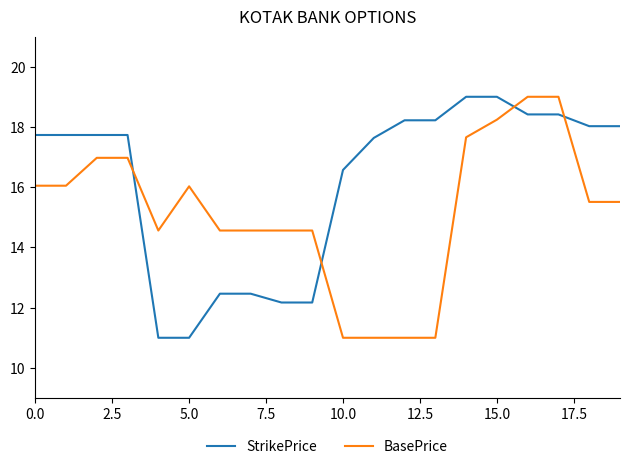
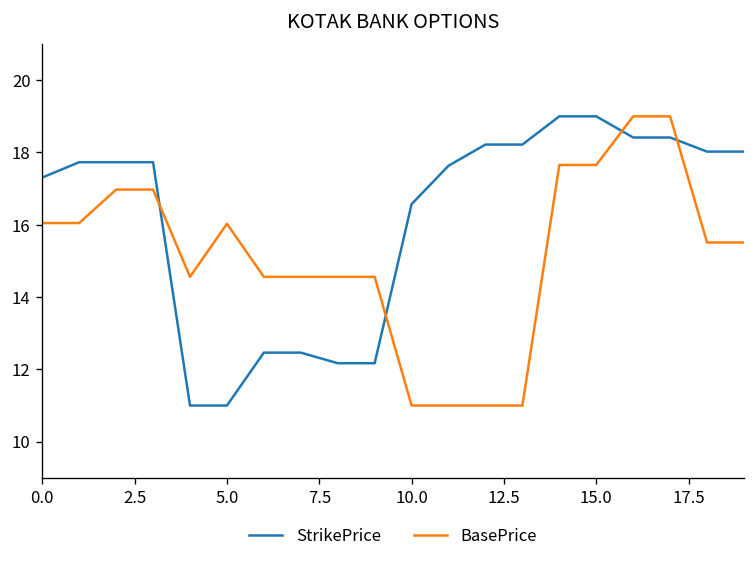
  {
    "StrikePrice": {
-     "0.0": 17.7,
+     "0.0": 17.3,
      "5.0": 11.0,
      "10.0": 16.6,
      "15.0": 19.0
    },
    "BasePrice": {
      "0.0": 16.0,
      "5.0": 16.0,
      "10.0": 11.0,
-     "15.0": 18.2
+     "15.0": 17.7
    }
  }
